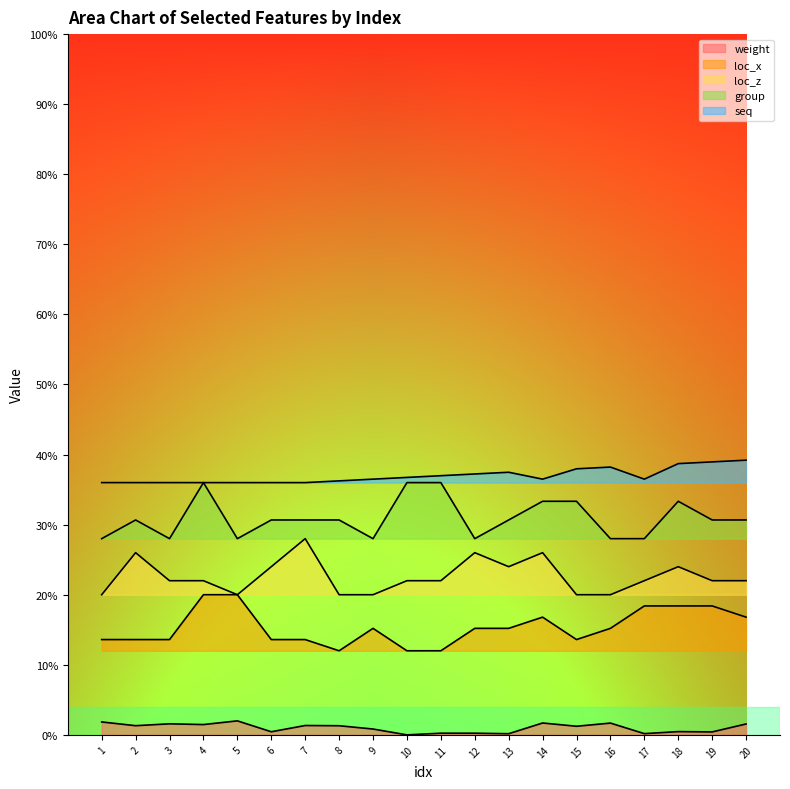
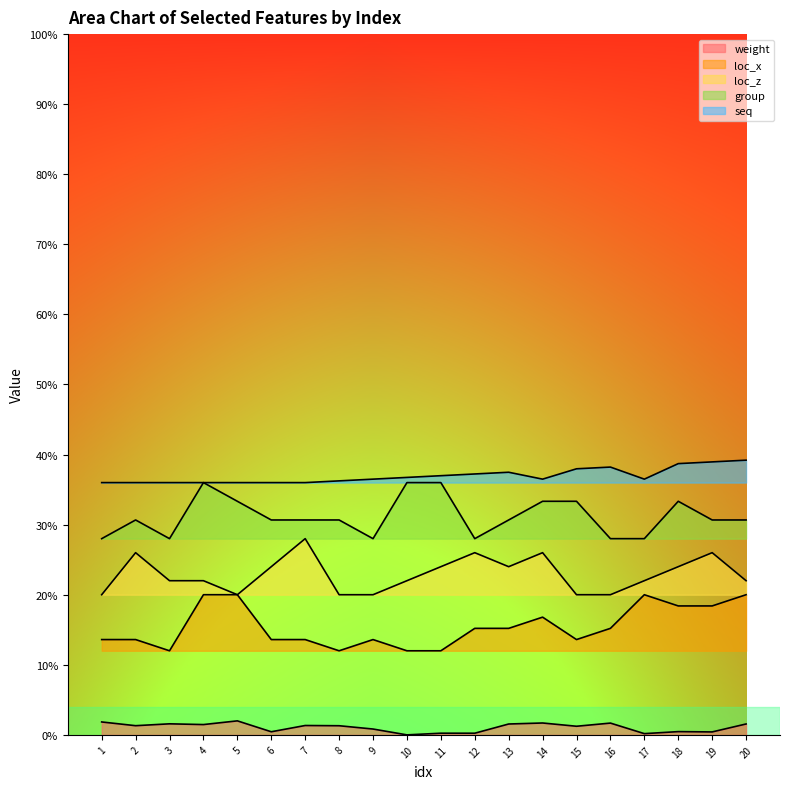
  {
    "weight": {
      "1": "2%",
      "2": "1%",
      "3": "2%",
      "4": "1%",
      "5": "2%",
      "6": "0%",
      "7": "1%",
      "8": "1%",
      "9": "1%",
      "10": "0%",
      "11": "0%",
      "12": "0%",
-     "13": "0%",
+     "13": "2%",
      "14": "2%",
      "15": "1%",
      "16": "2%",
      "17": "0%",
      "18": "0%",
      "19": "0%",
      "20": "2%"
    },
    "loc_x": {
      "1": "14%",
      "2": "14%",
-     "3": "14%",
+     "3": "12%",
      "4": "20%",
      "6": "14%",
      "7": "14%",
-     "9": "15%",
+     "9": "14%",
      "12": "15%",
      "13": "15%",
      "14": "17%",
      "15": "14%",
      "16": "15%",
-     "17": "18%",
+     "17": "20%",
      "18": "18%",
      "19": "18%",
-     "20": "17%"
+     "20": "20%"
    },
    "loc_z": {
      "2": "26%",
      "3": "22%",
      "6": "24%",
      "7": "28%",
      "10": "22%",
-     "11": "22%",
+     "11": "24%",
      "12": "26%",
      "13": "24%",
      "14": "26%",
      "18": "24%",
-     "19": "22%"
+     "19": "26%"
    },
    "group": {
      "2": "31%",
-     "5": "28%",
+     "5": "33%",
      "6": "31%",
      "8": "31%",
      "10": "36%",
      "11": "36%",
      "13": "31%",
      "14": "33%",
      "15": "33%",
      "18": "33%",
      "19": "31%",
      "20": "31%"
    },
    "seq": {
      "8": "36%",
      "9": "36%",
      "12": "37%",
      "13": "37%",
      "14": "36%",
      "15": "38%",
      "16": "38%",
      "17": "36%",
      "18": "39%",
      "19": "39%",
      "20": "39%"
    }
  }
